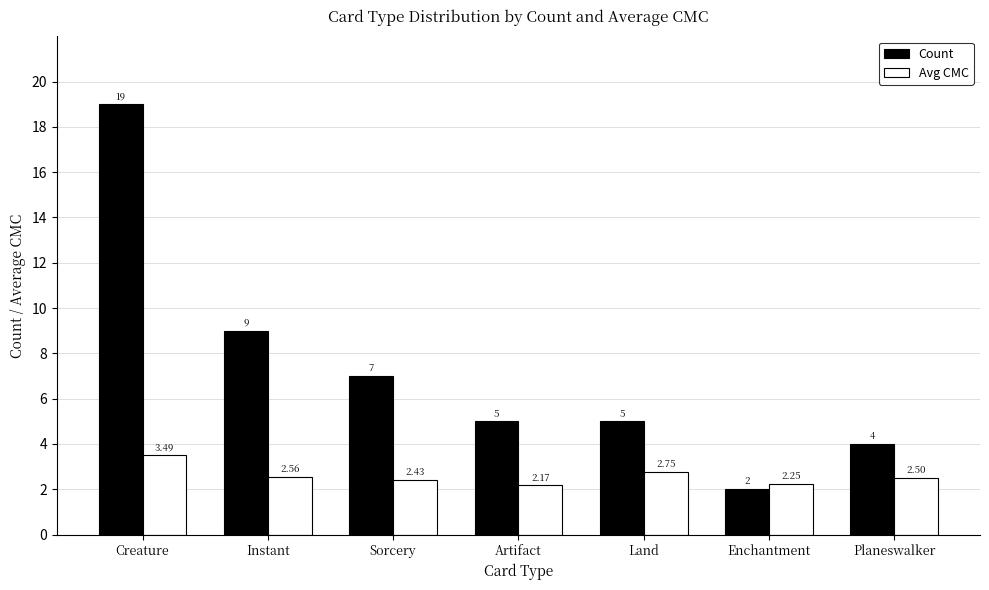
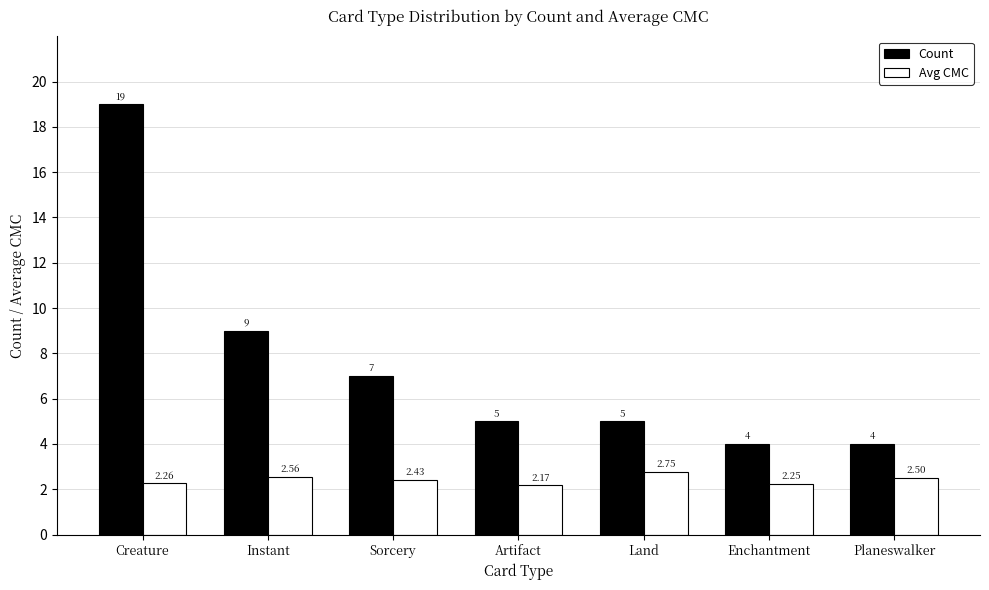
  {
    "Count": {
      "Creature": 19,
      "Instant": 9,
      "Sorcery": 7,
      "Artifact": 5,
      "Land": 5,
-     "Enchantment": 2,
+     "Enchantment": 4,
      "Planeswalker": 4
    },
    "Avg CMC": {
-     "Creature": 3.49,
+     "Creature": 2.26,
      "Instant": 2.56,
      "Sorcery": 2.43,
      "Artifact": 2.17,
      "Land": 2.75,
      "Enchantment": 2.25,
      "Planeswalker": 2.50
    }
  }
